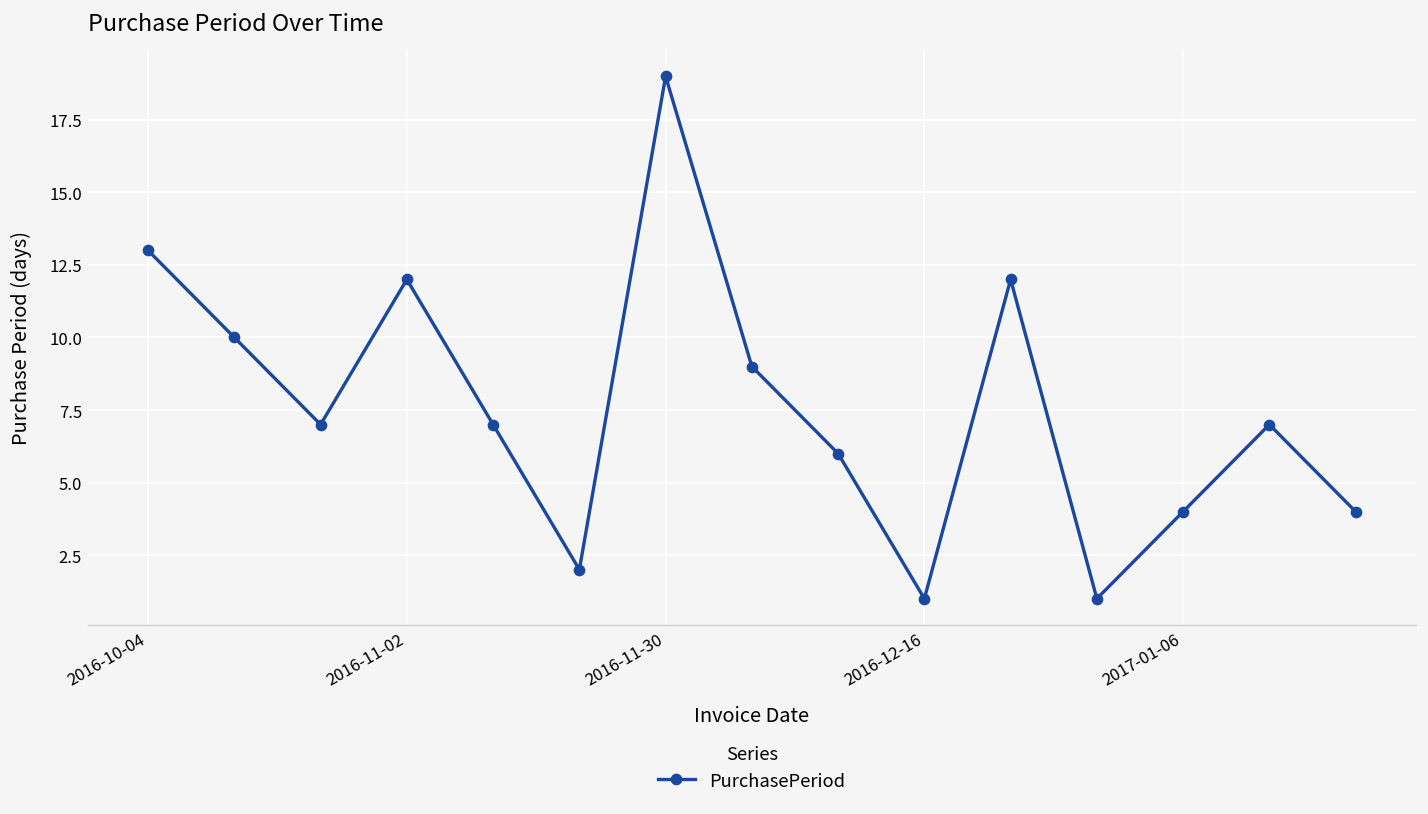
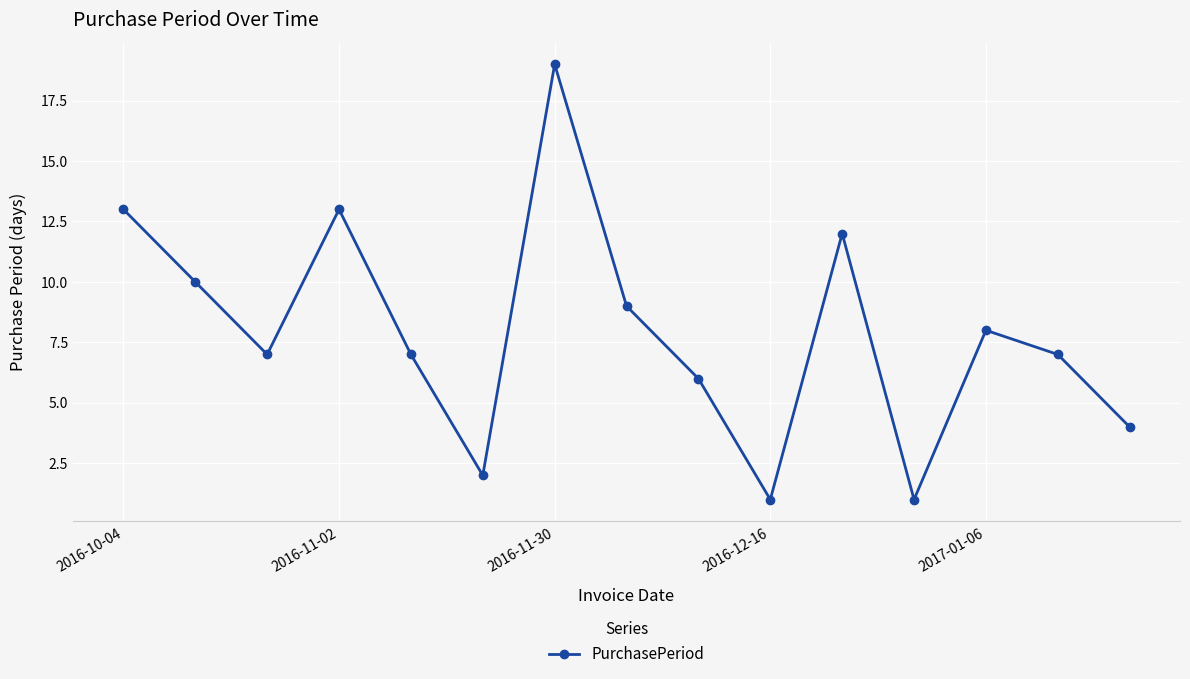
  {
    "2016-10-04": 13,
-   "2016-11-02": 12,
+   "2016-11-02": 13,
    "2016-11-30": 19,
    "2016-12-16": 1,
-   "2017-01-06": 4
+   "2017-01-06": 8
  }
